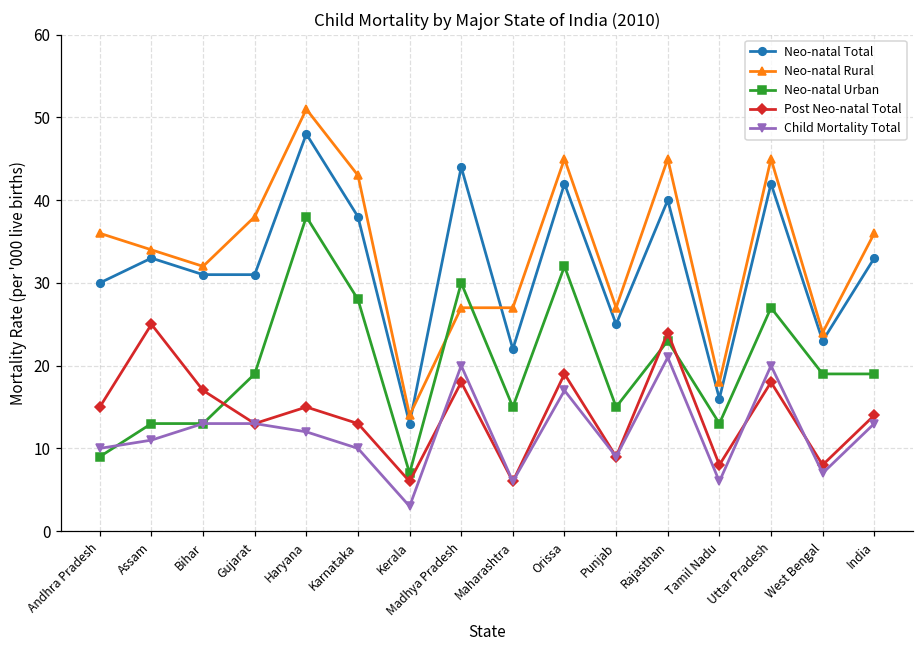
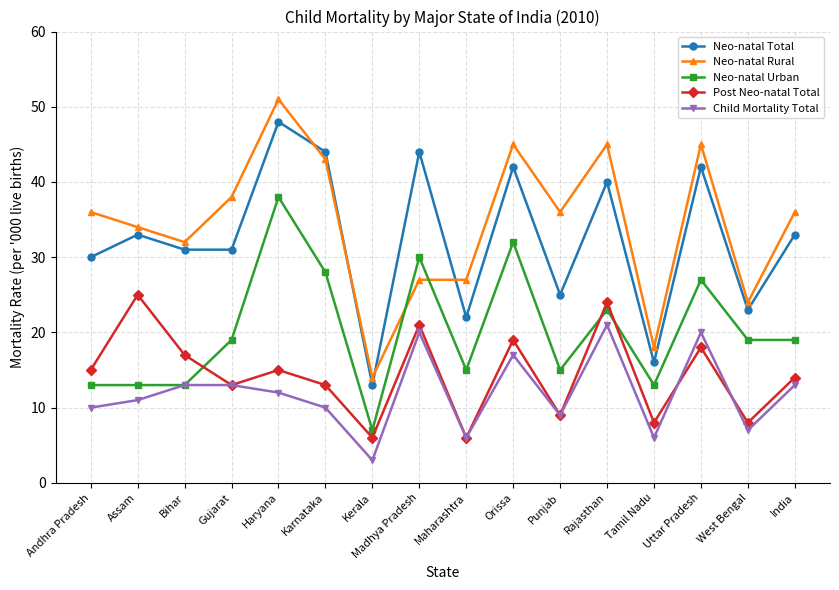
  {
    "Neo-natal Total": {
      "Andhra Pradesh": 30,
      "Assam": 33,
      "Bihar": 31,
      "Gujarat": 31,
      "Haryana": 48,
-     "Karnataka": 38,
+     "Karnataka": 44,
      "Kerala": 13,
      "Madhya Pradesh": 44,
      "Maharashtra": 22,
      "Orissa": 42,
      "Punjab": 25,
      "Rajasthan": 40,
      "Tamil Nadu": 16,
      "Uttar Pradesh": 42,
      "West Bengal": 23,
      "India": 33
    },
    "Neo-natal Rural": {
      "Andhra Pradesh": 36,
      "Assam": 34,
      "Bihar": 32,
      "Gujarat": 38,
      "Haryana": 51,
      "Karnataka": 43,
      "Kerala": 14,
      "Madhya Pradesh": 27,
      "Maharashtra": 27,
      "Orissa": 45,
-     "Punjab": 27,
+     "Punjab": 36,
      "Rajasthan": 45,
      "Tamil Nadu": 18,
      "Uttar Pradesh": 45,
      "West Bengal": 24,
      "India": 36
    },
    "Neo-natal Urban": {
-     "Andhra Pradesh": 9,
+     "Andhra Pradesh": 13,
      "Assam": 13,
      "Gujarat": 19,
      "Haryana": 38,
      "Karnataka": 28,
      "Kerala": 7,
      "Madhya Pradesh": 30,
      "Maharashtra": 15,
      "Orissa": 32,
      "Punjab": 15,
      "Rajasthan": 23,
      "Tamil Nadu": 13,
      "Uttar Pradesh": 27,
      "West Bengal": 19,
      "India": 19
    },
    "Post Neo-natal Total": {
      "Andhra Pradesh": 15,
      "Assam": 25,
      "Bihar": 17,
      "Haryana": 15,
      "Karnataka": 13,
      "Kerala": 6,
-     "Madhya Pradesh": 18,
+     "Madhya Pradesh": 21,
      "Orissa": 19,
      "Rajasthan": 24,
      "Tamil Nadu": 8,
      "Uttar Pradesh": 18,
      "West Bengal": 8,
      "India": 14
    },
    "Child Mortality Total": {
      "Andhra Pradesh": 10,
      "Assam": 11,
      "Haryana": 12,
      "Karnataka": 10,
      "Kerala": 3,
      "Madhya Pradesh": 20,
      "Orissa": 17,
      "Rajasthan": 21,
      "Tamil Nadu": 6,
      "Uttar Pradesh": 20,
      "West Bengal": 7,
      "India": 13
    }
  }
